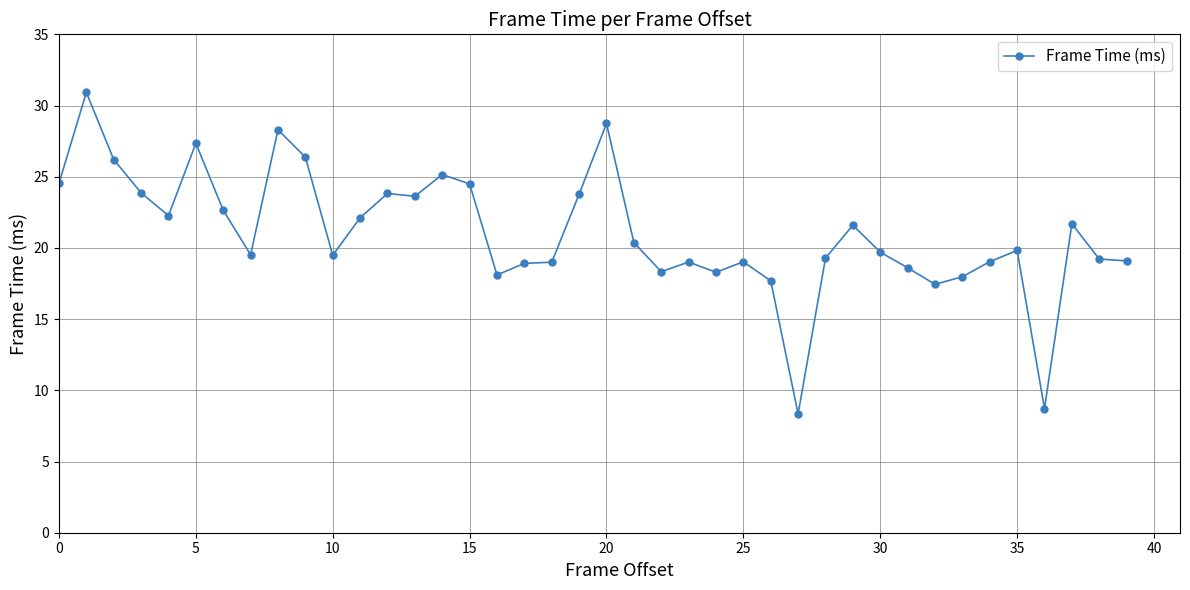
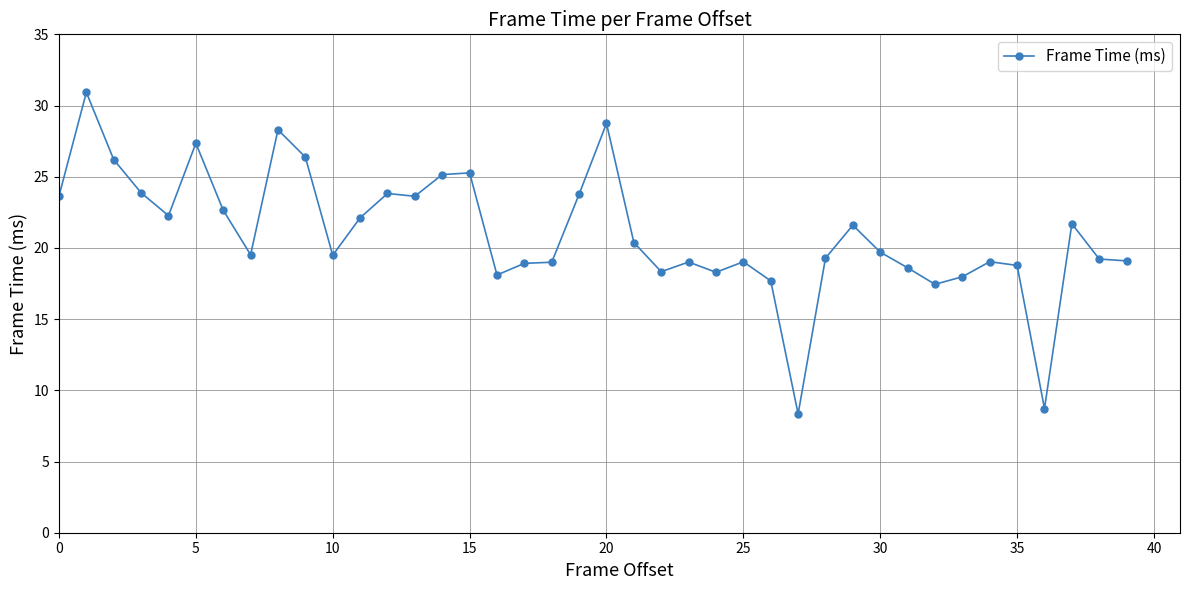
  {
-   "0": 24.5,
+   "0": 23.6,
    "5": 27.3,
    "10": 19.5,
-   "15": 24.5,
+   "15": 25.3,
    "20": 28.7,
    "25": 19.0,
    "30": 19.7,
-   "35": 19.8
+   "35": 18.8
  }
